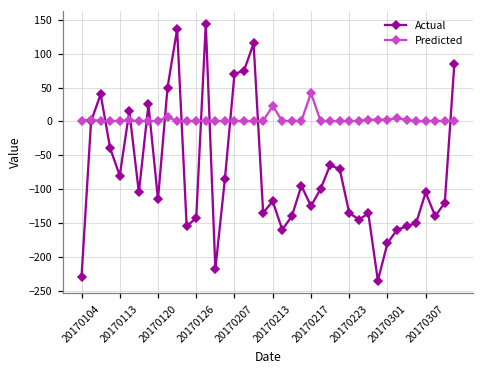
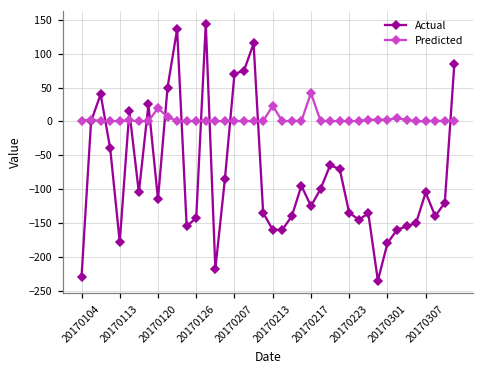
  {
    "Actual": {
      "20170104": -230,
-     "20170113": -80,
+     "20170113": -180,
      "20170120": -120,
      "20170126": -140,
      "20170207": 70,
-     "20170213": -120,
+     "20170213": -160,
      "20170217": -130,
      "20170223": -140,
      "20170301": -180,
      "20170307": -110
    },
    "Predicted": {
      "20170104": 0,
      "20170113": 0,
-     "20170120": 0,
+     "20170120": 20,
      "20170126": 0,
      "20170207": 0,
      "20170213": 20,
      "20170217": 40,
      "20170223": 0,
      "20170301": 0,
      "20170307": 0
    }
  }
